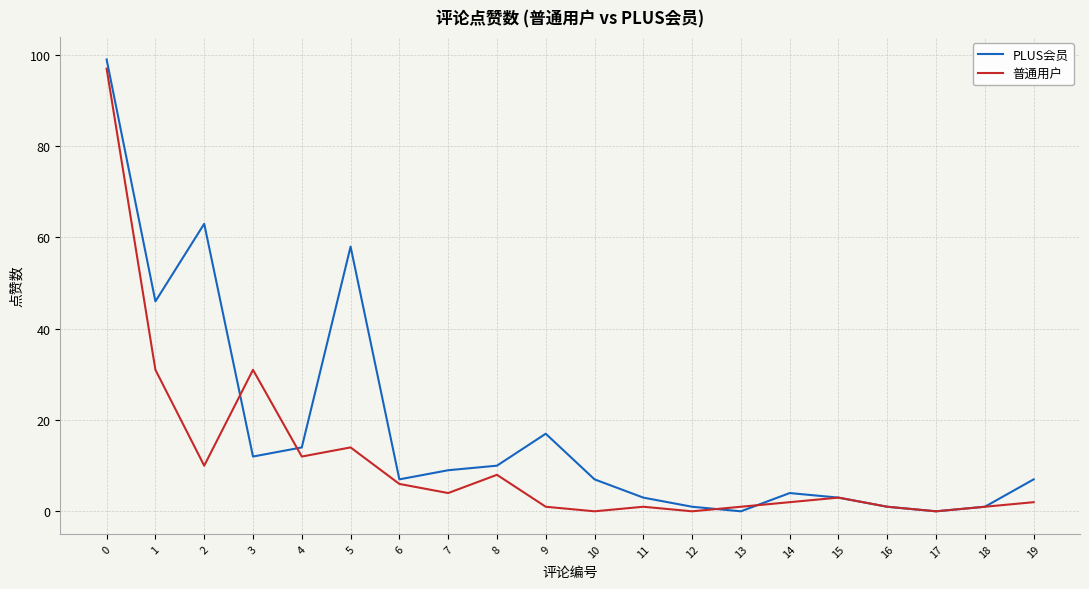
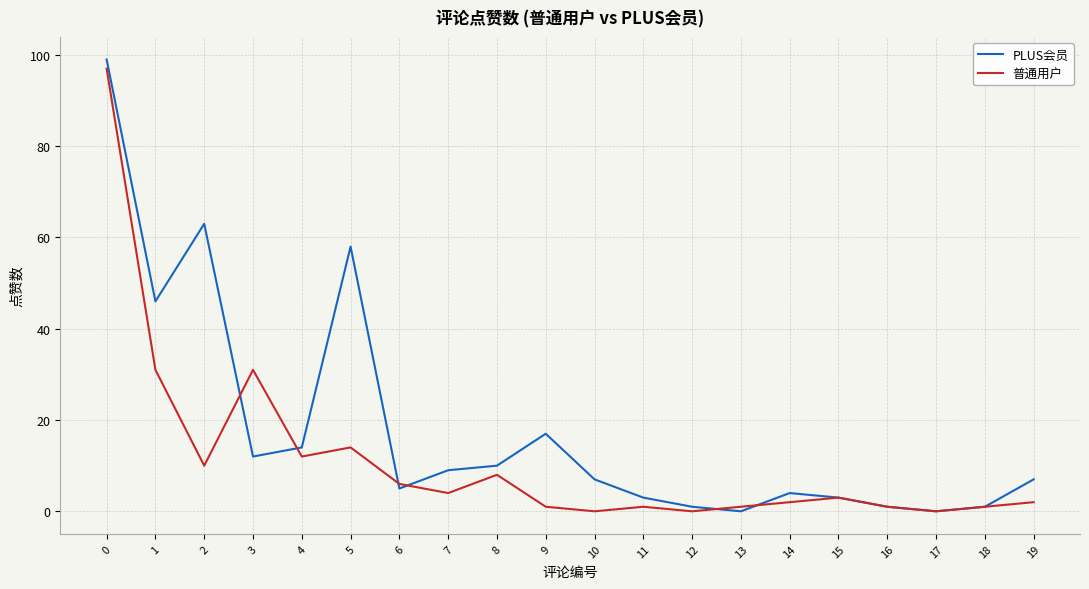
  {
    "PLUS会员": {
      "0": 99,
      "1": 46,
      "2": 63,
      "3": 12,
      "4": 14,
      "5": 58,
-     "6": 7,
+     "6": 5,
      "7": 9,
      "8": 10,
      "9": 17,
      "10": 7,
      "11": 3,
      "12": 1,
      "13": 0,
      "14": 4,
      "19": 7
    },
    "普通用户": {
      "0": 97,
      "1": 31,
      "2": 10,
      "3": 31,
      "4": 12,
      "5": 14,
      "6": 6,
      "7": 4,
      "8": 8,
      "9": 1,
      "10": 0,
      "11": 1,
      "12": 0,
      "13": 1,
      "14": 2,
      "19": 2
    }
  }
